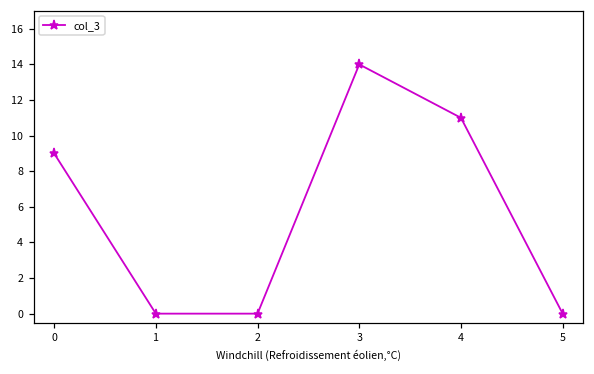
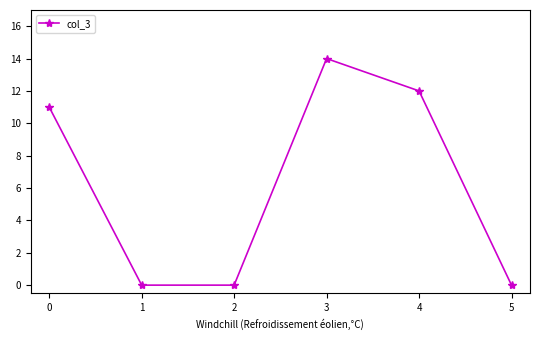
  {
-   "0": 9,
+   "0": 11,
    "1": 0,
    "2": 0,
    "3": 14,
-   "4": 11,
+   "4": 12,
    "5": 0
  }
